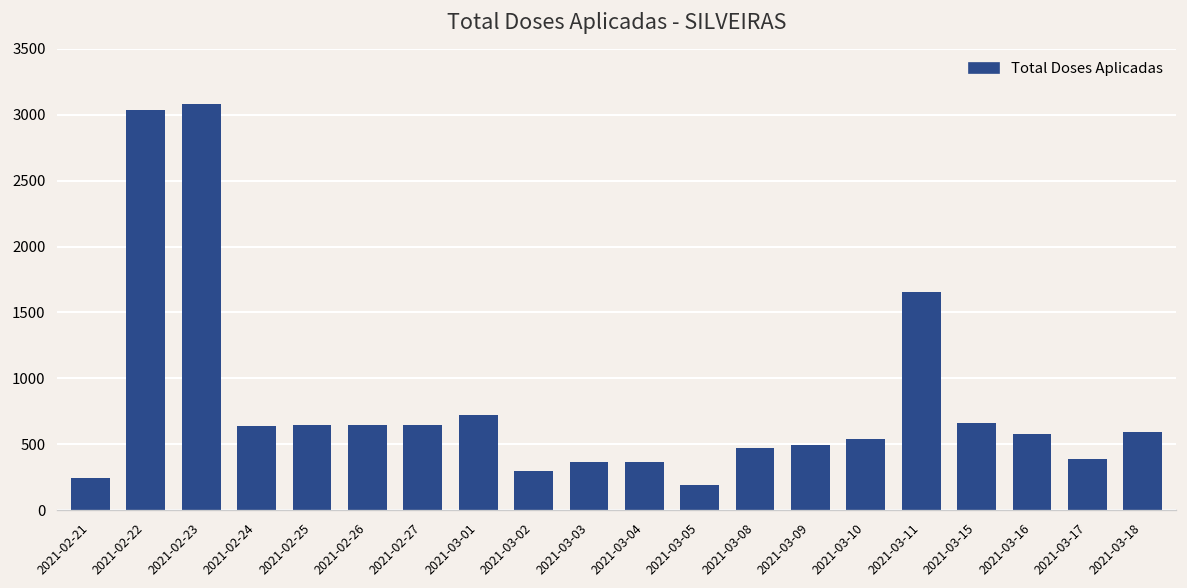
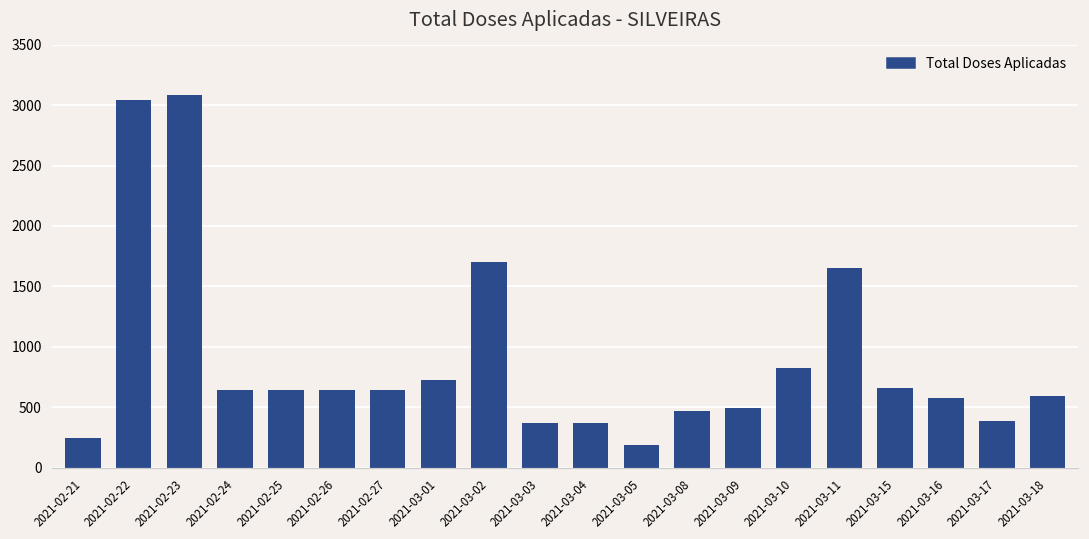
  {
    "2021-02-21": 250,
    "2021-02-22": 3040,
    "2021-02-23": 3080,
    "2021-02-24": 640,
    "2021-02-25": 640,
    "2021-02-26": 650,
    "2021-02-27": 650,
    "2021-03-01": 720,
-   "2021-03-02": 300,
+   "2021-03-02": 1700,
    "2021-03-03": 370,
    "2021-03-04": 370,
    "2021-03-05": 190,
    "2021-03-08": 470,
    "2021-03-09": 500,
-   "2021-03-10": 540,
+   "2021-03-10": 820,
    "2021-03-11": 1650,
    "2021-03-15": 660,
    "2021-03-16": 580,
    "2021-03-17": 390,
    "2021-03-18": 600
  }
